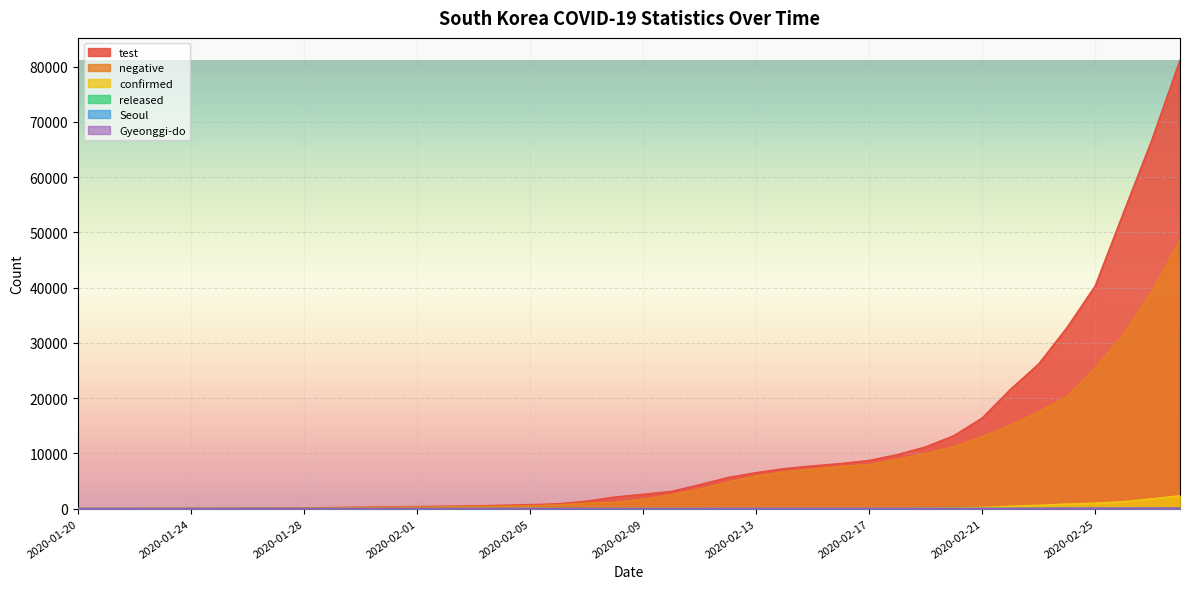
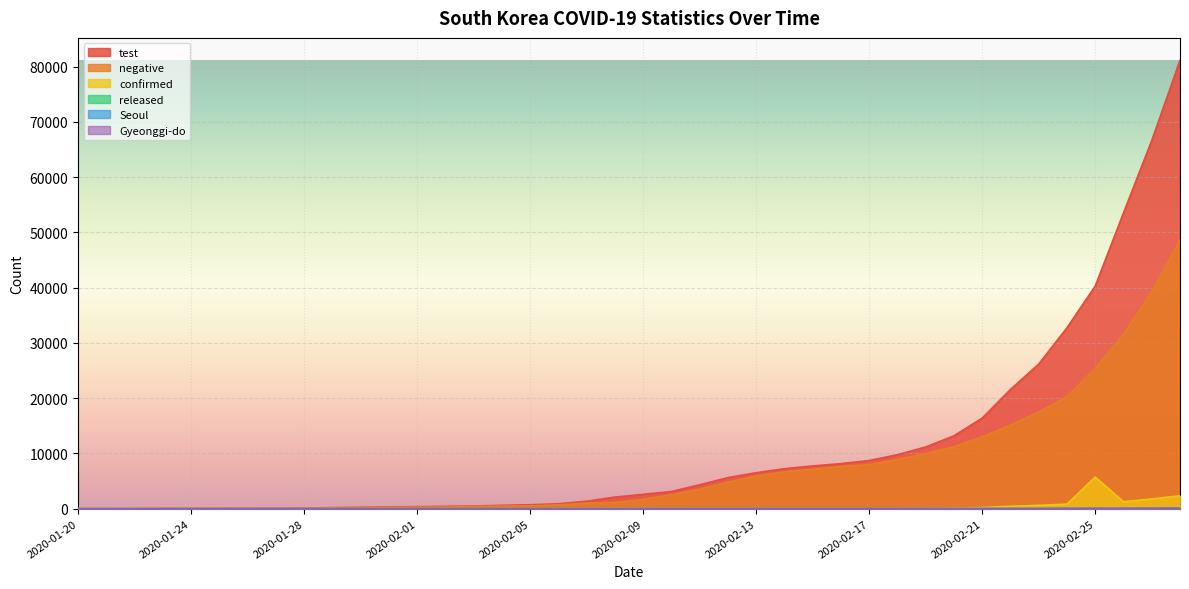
  {
    "confirmed": {
-     "2020-02-25": 1000
+     "2020-02-25": 6000
    }
  }
